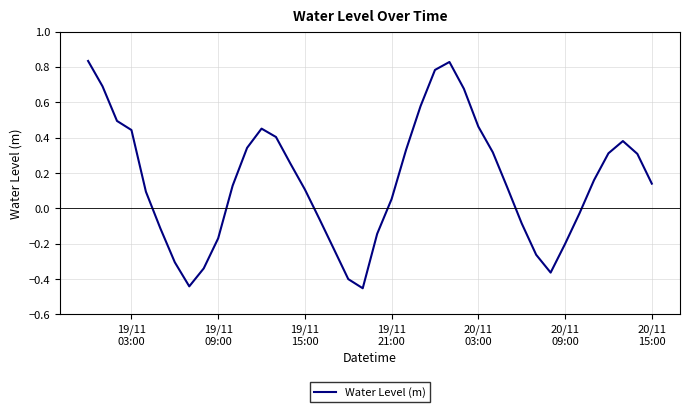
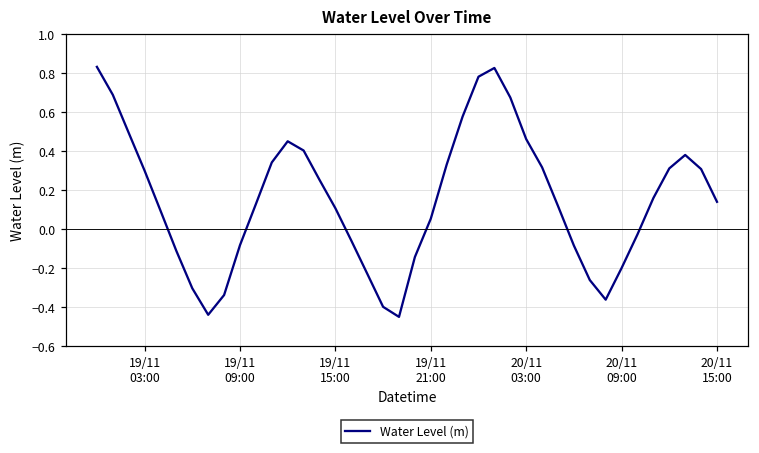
  {
-   "19/11 03:00": 0.44,
-   "19/11 09:00": -0.17,
+   "19/11 03:00": 0.30,
+   "19/11 09:00": -0.08,
    "19/11 15:00": 0.11,
    "19/11 21:00": 0.05,
    "20/11 03:00": 0.46,
    "20/11 09:00": -0.20,
    "20/11 15:00": 0.14
  }
